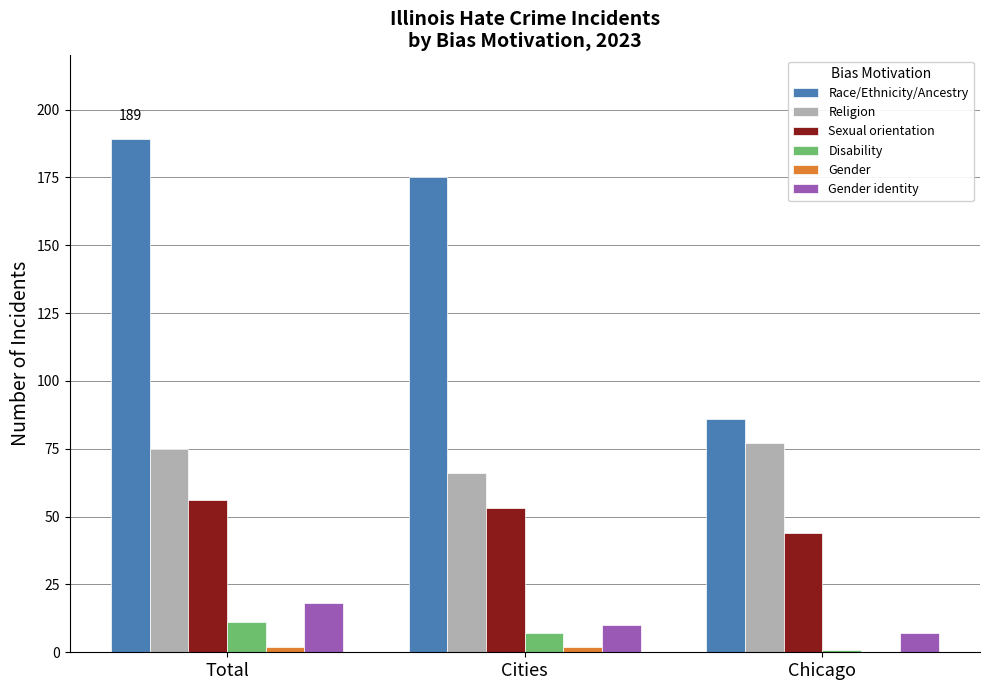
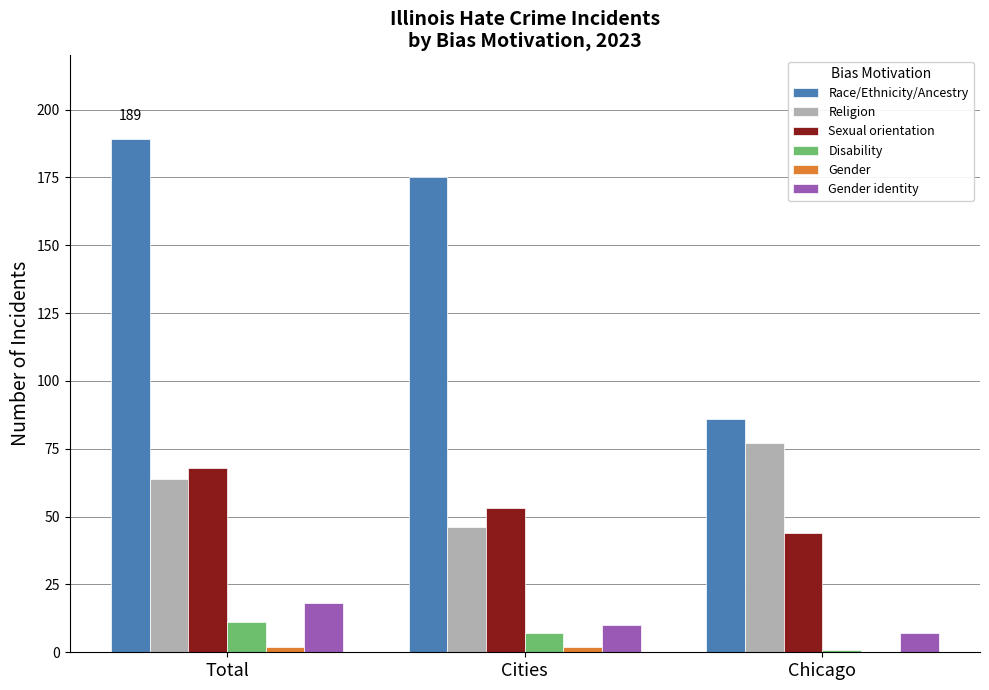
  {
    "Race/Ethnicity/Ancestry": {
      "Total": 189
    },
    "Religion": {
-     "Total": 75,
-     "Cities": 66,
+     "Total": 64,
+     "Cities": 46,
      "Chicago": 77
    },
    "Sexual orientation": {
-     "Total": 56,
+     "Total": 68,
      "Cities": 53,
      "Chicago": 44
    },
    "Disability": {
      "Total": 11,
      "Cities": 7,
      "Chicago": 1
    },
    "Gender": {
      "Total": 2,
      "Cities": 2,
      "Chicago": 0
    },
    "Gender identity": {
      "Total": 18,
      "Cities": 10,
      "Chicago": 7
    }
  }
